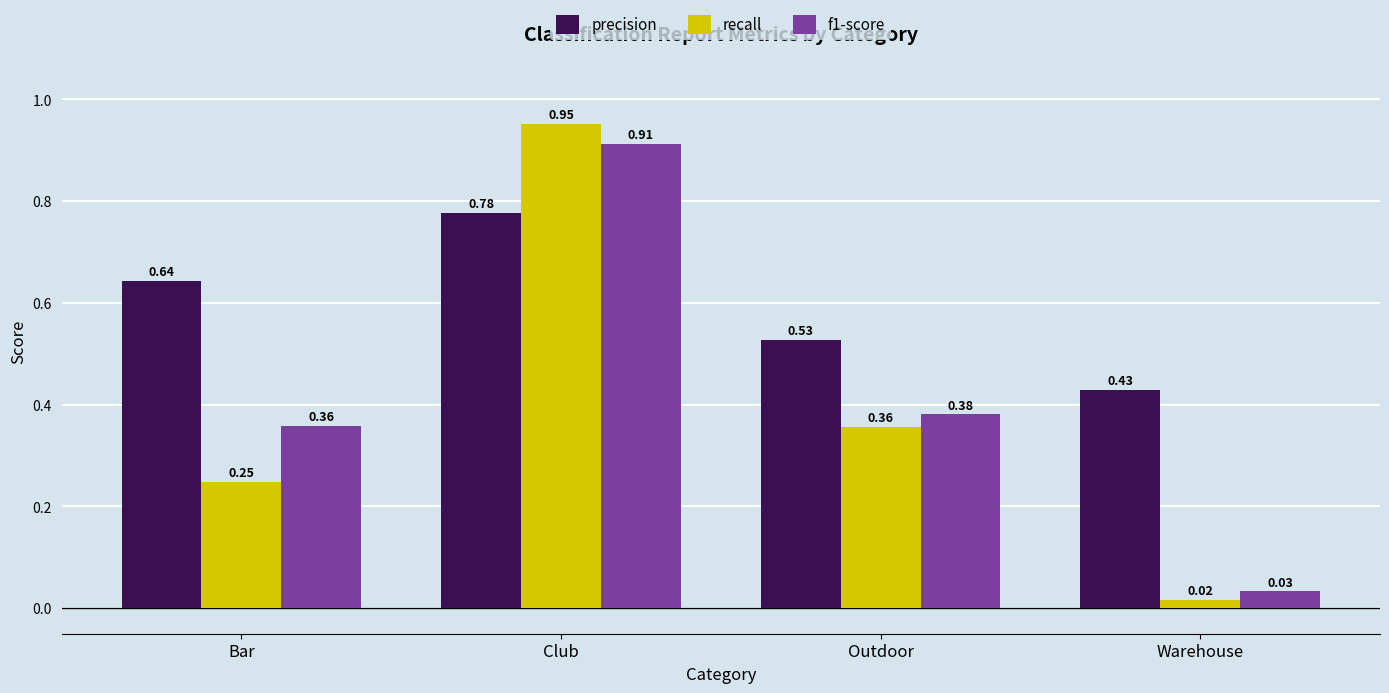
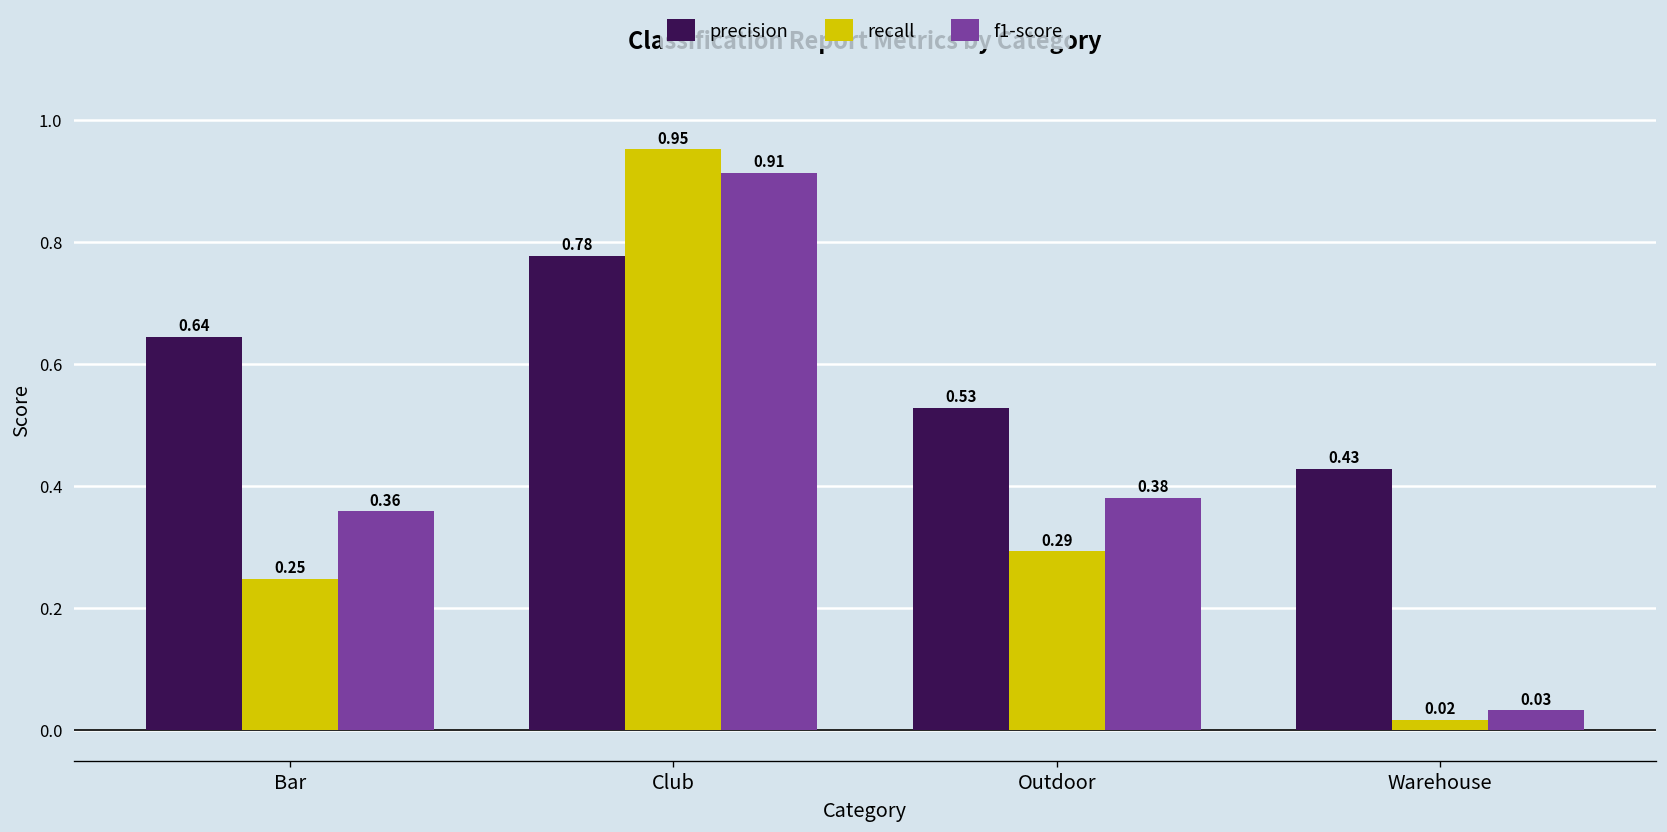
  {
    "precision": {
      "Bar": 0.64,
      "Club": 0.78,
      "Outdoor": 0.53,
      "Warehouse": 0.43
    },
    "recall": {
      "Bar": 0.25,
      "Club": 0.95,
-     "Outdoor": 0.36,
+     "Outdoor": 0.29,
      "Warehouse": 0.02
    },
    "f1-score": {
      "Bar": 0.36,
      "Club": 0.91,
      "Outdoor": 0.38,
      "Warehouse": 0.03
    }
  }
